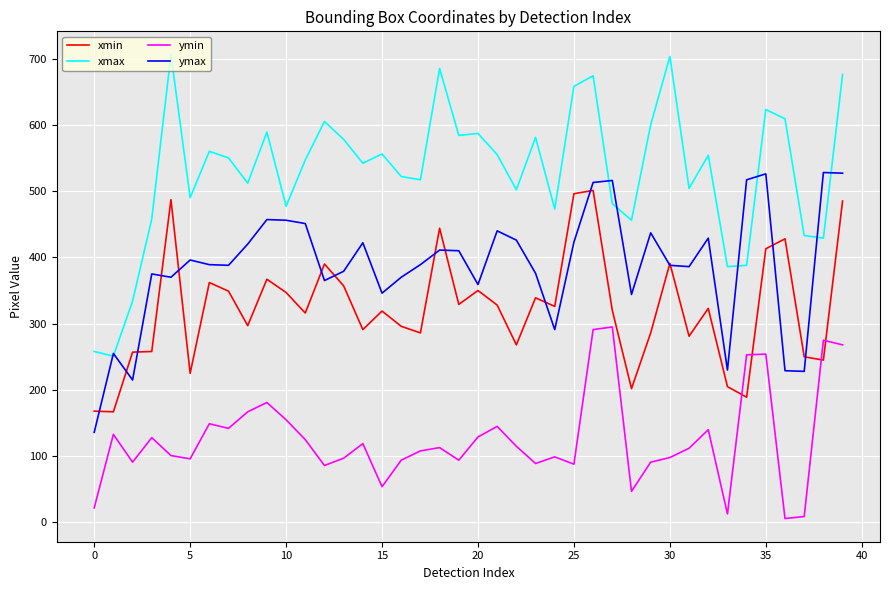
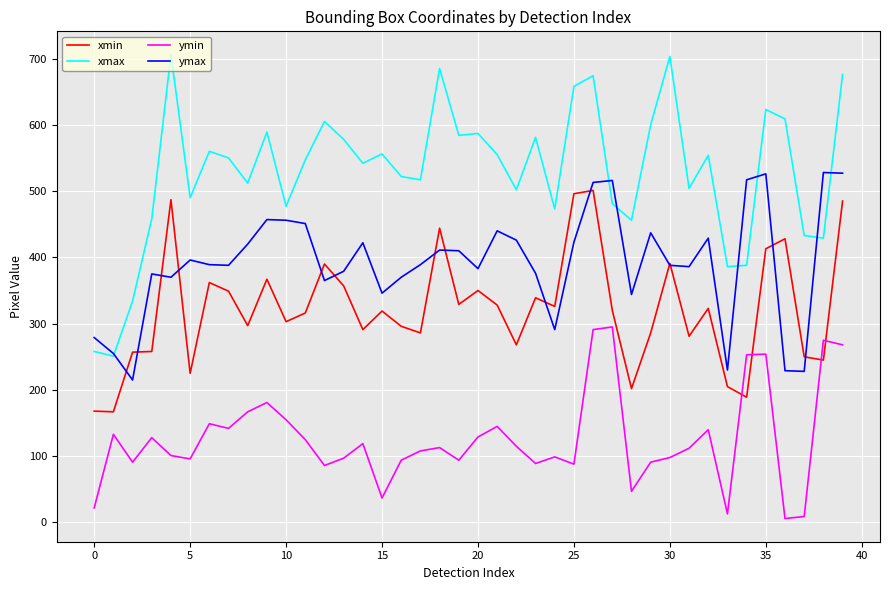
  {
    "xmin": {
      "0": 170,
      "5": 230,
-     "10": 350,
+     "10": 300,
      "15": 320,
      "20": 350,
      "25": 500,
      "35": 410
    },
    "xmax": {
      "0": 260,
      "5": 490,
      "10": 480,
      "15": 560,
      "20": 590,
      "25": 660,
      "30": 700,
      "35": 620
    },
    "ymin": {
      "0": 20,
      "5": 100,
      "10": 160,
-     "15": 50,
+     "15": 40,
      "20": 130,
      "25": 90,
      "30": 100,
      "35": 250
    },
    "ymax": {
-     "0": 140,
+     "0": 280,
      "5": 400,
      "10": 460,
      "15": 350,
-     "20": 360,
+     "20": 380,
      "25": 420,
      "35": 530
    }
  }
